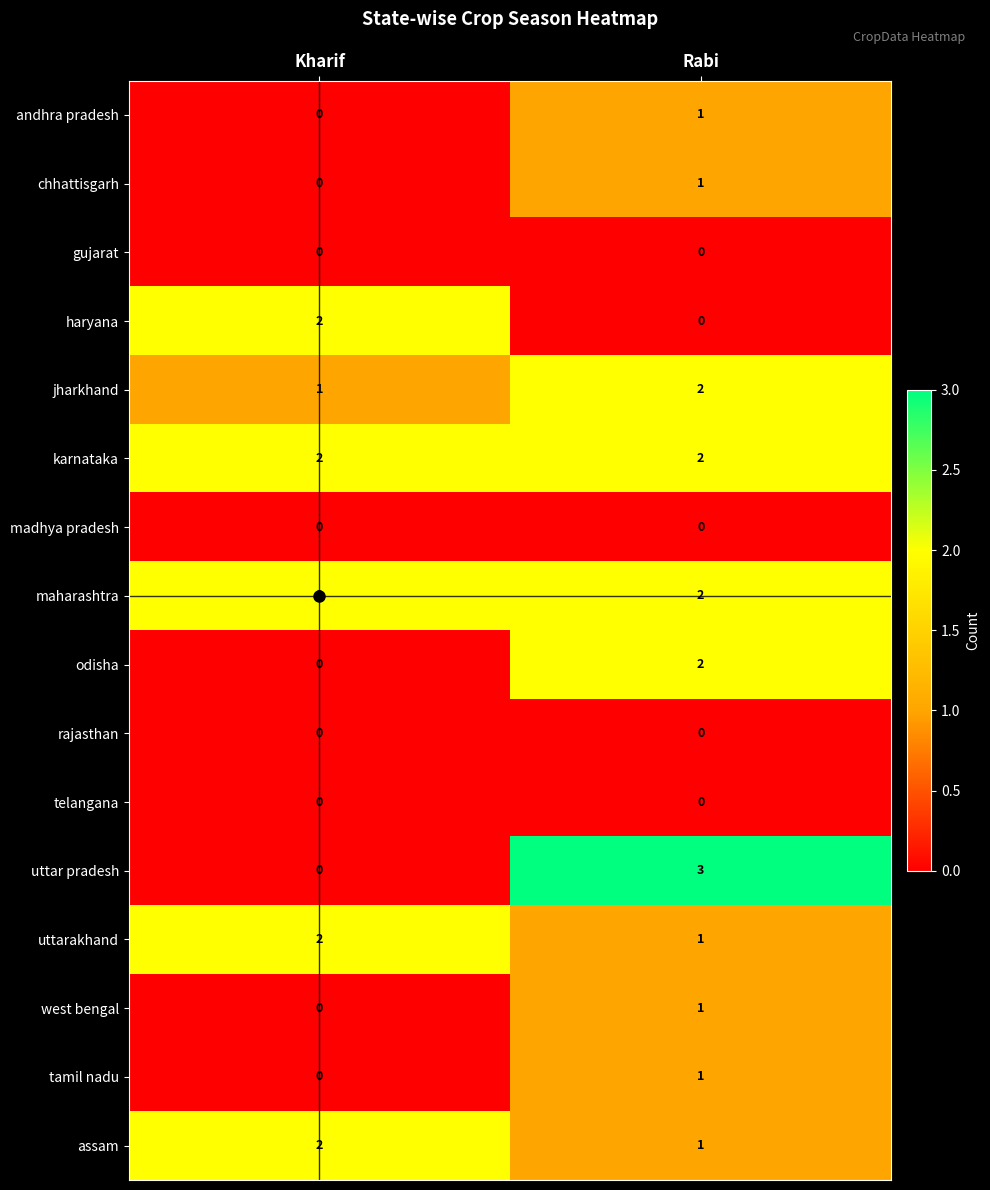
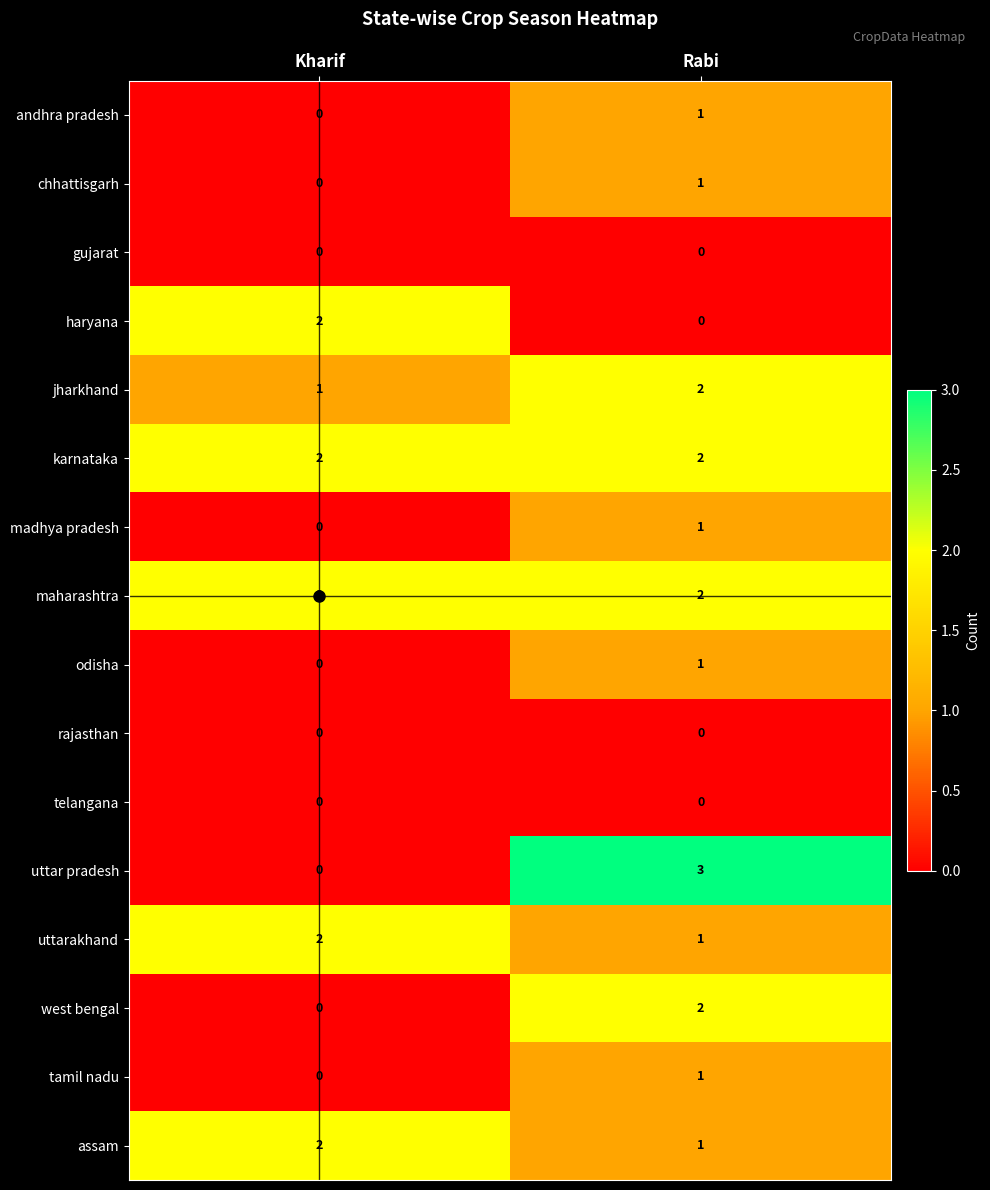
  {
    "andhra pradesh": {
      "Kharif": 0,
      "Rabi": 1
    },
    "chhattisgarh": {
      "Kharif": 0,
      "Rabi": 1
    },
    "gujarat": {
      "Kharif": 0,
      "Rabi": 0
    },
    "haryana": {
      "Kharif": 2,
      "Rabi": 0
    },
    "jharkhand": {
      "Kharif": 1,
      "Rabi": 2
    },
    "karnataka": {
      "Kharif": 2,
      "Rabi": 2
    },
    "madhya pradesh": {
      "Kharif": 0,
-     "Rabi": 0
+     "Rabi": 1
    },
    "maharashtra": {
      "Rabi": 2
    },
    "odisha": {
      "Kharif": 0,
-     "Rabi": 2
+     "Rabi": 1
    },
    "rajasthan": {
      "Kharif": 0,
      "Rabi": 0
    },
    "telangana": {
      "Kharif": 0,
      "Rabi": 0
    },
    "uttar pradesh": {
      "Kharif": 0,
      "Rabi": 3
    },
    "uttarakhand": {
      "Kharif": 2,
      "Rabi": 1
    },
    "west bengal": {
      "Kharif": 0,
-     "Rabi": 1
+     "Rabi": 2
    },
    "tamil nadu": {
      "Kharif": 0,
      "Rabi": 1
    },
    "assam": {
      "Kharif": 2,
      "Rabi": 1
    }
  }
